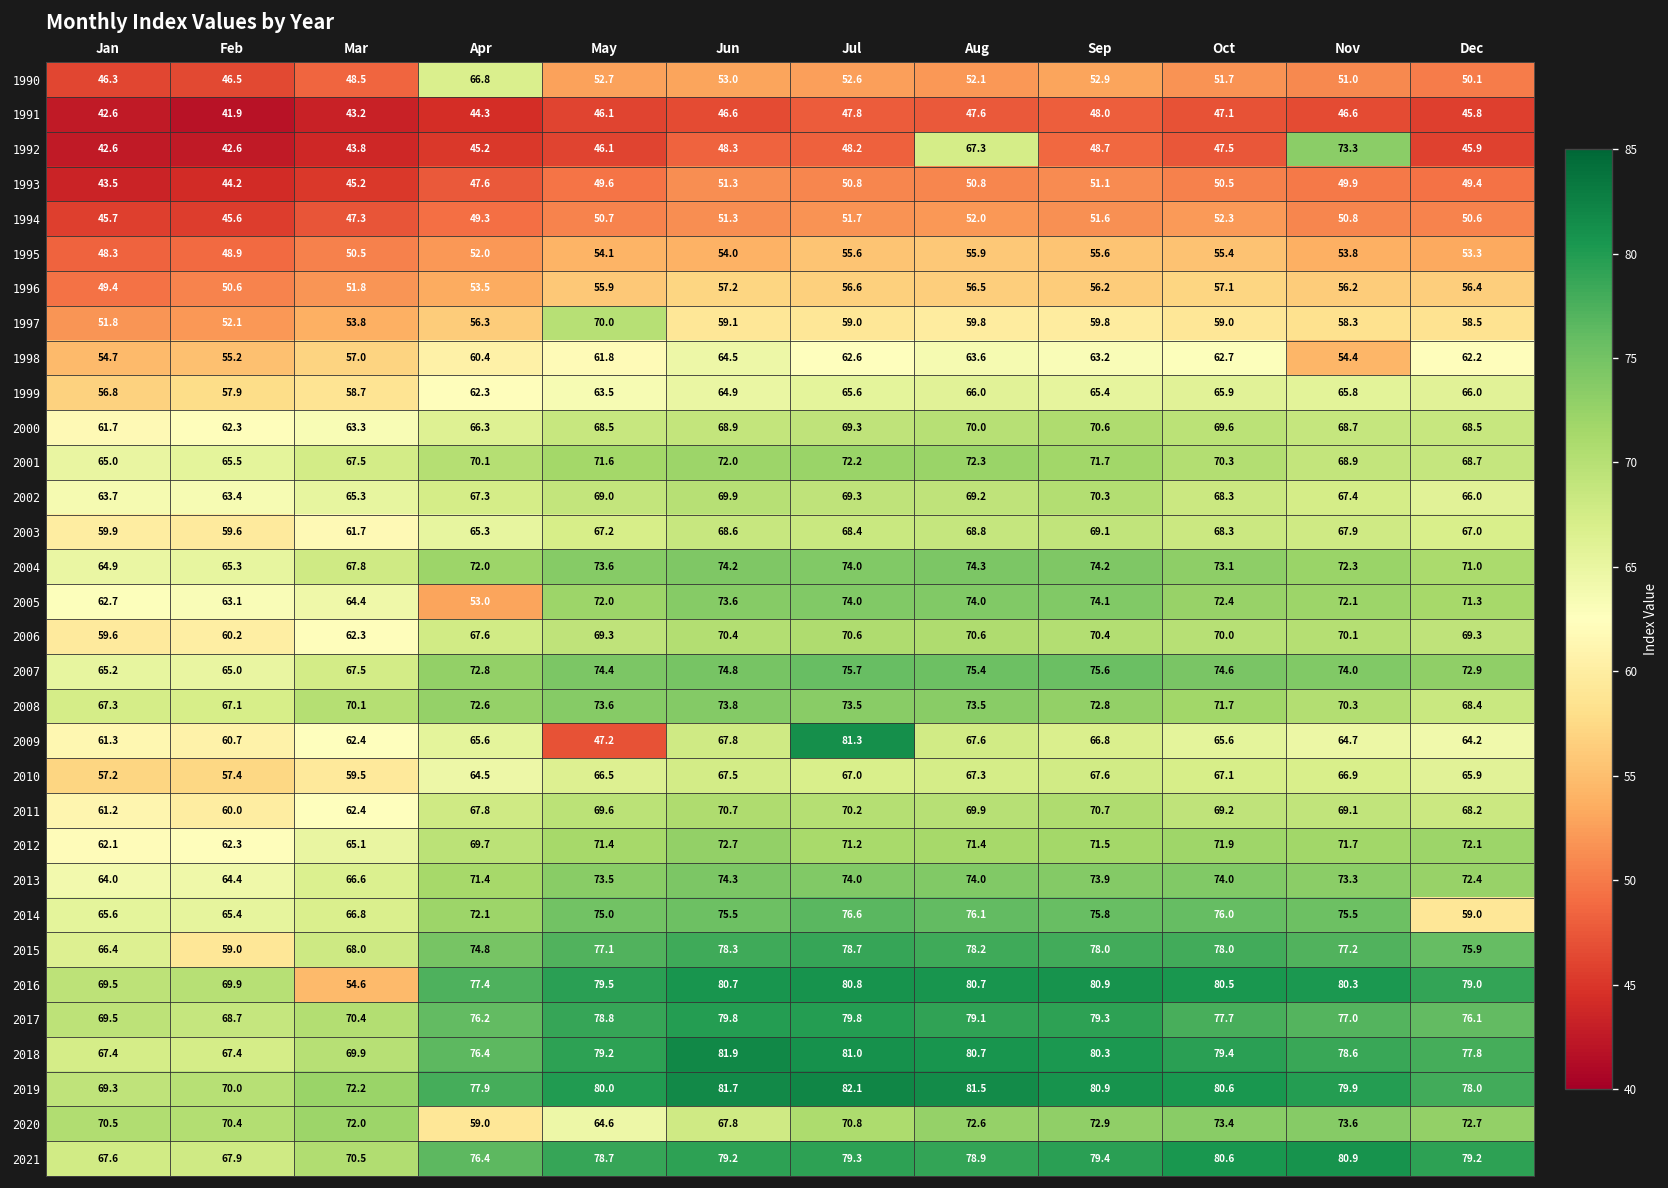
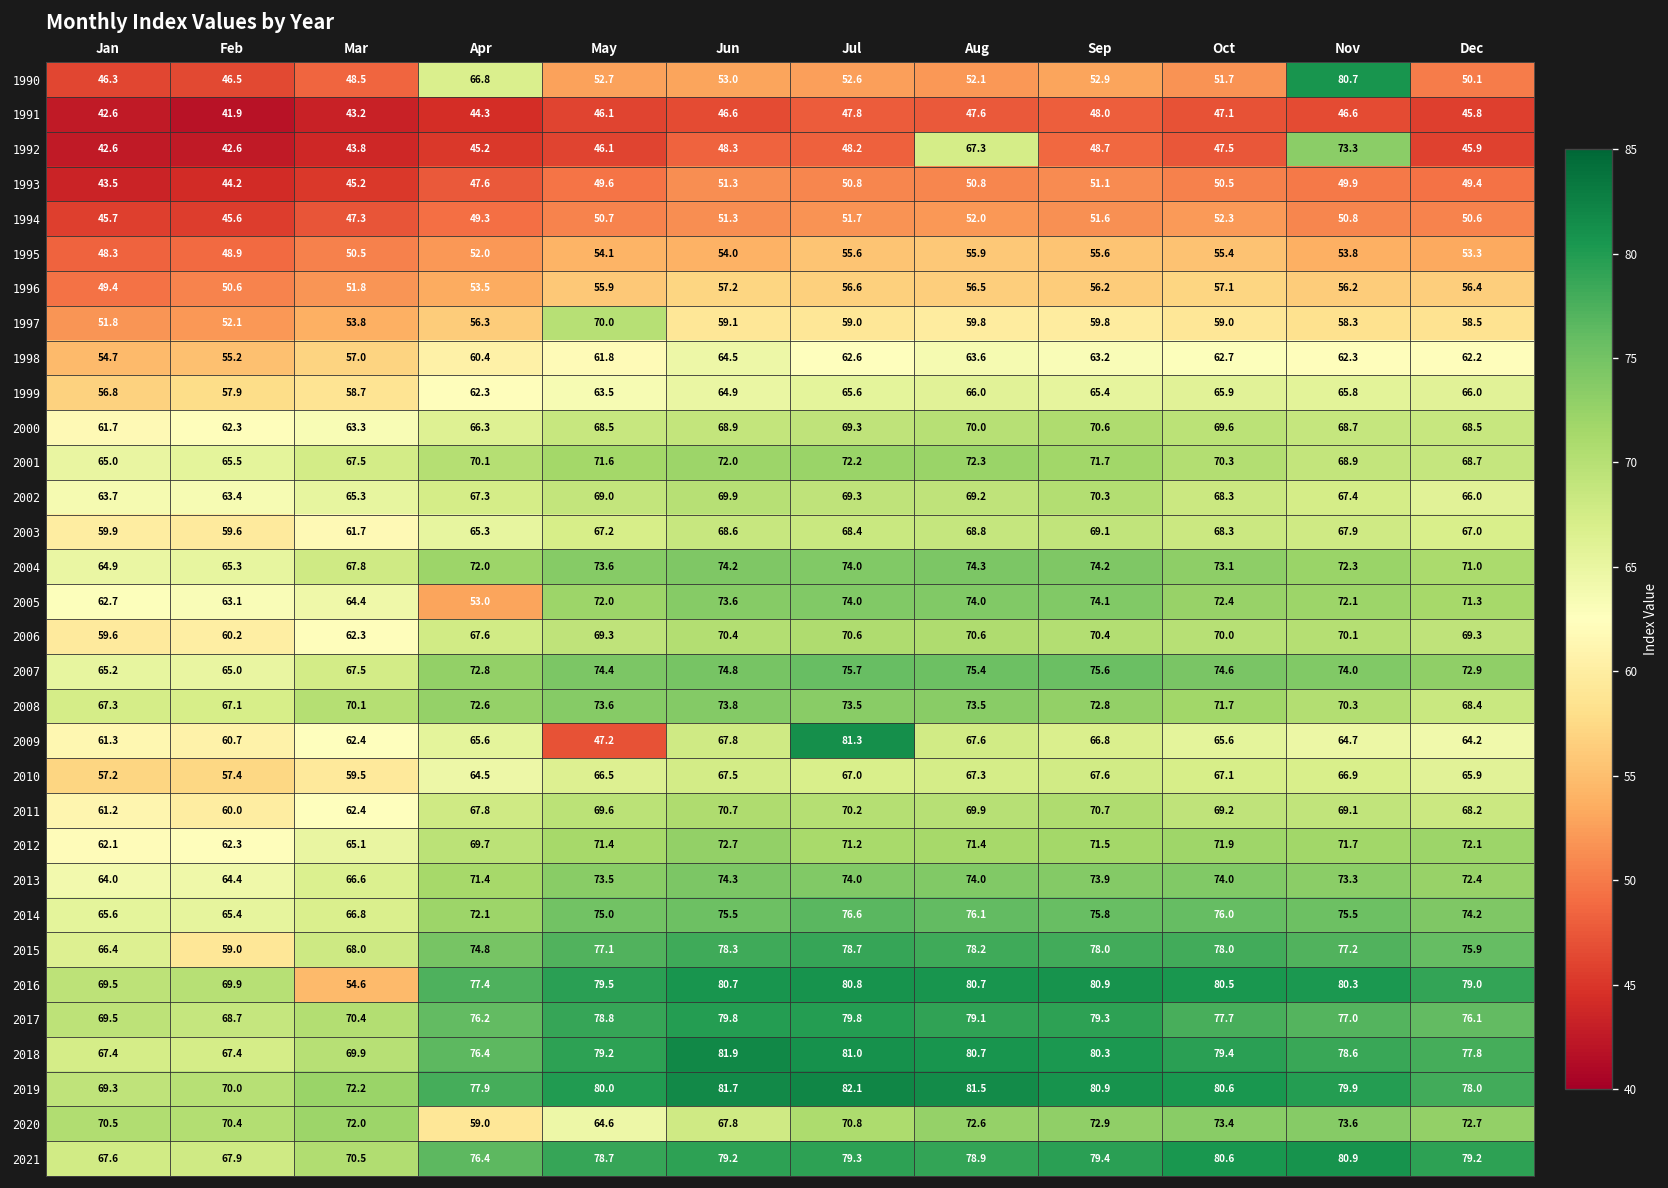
  {
    "1990": {
      "Jan": 46.3,
      "Feb": 46.5,
      "Mar": 48.5,
      "Apr": 66.8,
      "May": 52.7,
      "Jun": 53.0,
      "Jul": 52.6,
      "Aug": 52.1,
      "Sep": 52.9,
      "Oct": 51.7,
-     "Nov": 51.0,
+     "Nov": 80.7,
      "Dec": 50.1
    },
    "1998": {
      "Jan": 54.7,
      "Feb": 55.2,
      "Mar": 57.0,
      "Apr": 60.4,
      "May": 61.8,
      "Jun": 64.5,
      "Jul": 62.6,
      "Aug": 63.6,
      "Sep": 63.2,
      "Oct": 62.7,
-     "Nov": 54.4,
+     "Nov": 62.3,
      "Dec": 62.2
    },
    "2014": {
      "Jan": 65.6,
      "Feb": 65.4,
      "Mar": 66.8,
      "Apr": 72.1,
      "May": 75.0,
      "Jun": 75.5,
      "Jul": 76.6,
      "Aug": 76.1,
      "Sep": 75.8,
      "Oct": 76.0,
      "Nov": 75.5,
-     "Dec": 59.0
+     "Dec": 74.2
    }
  }
